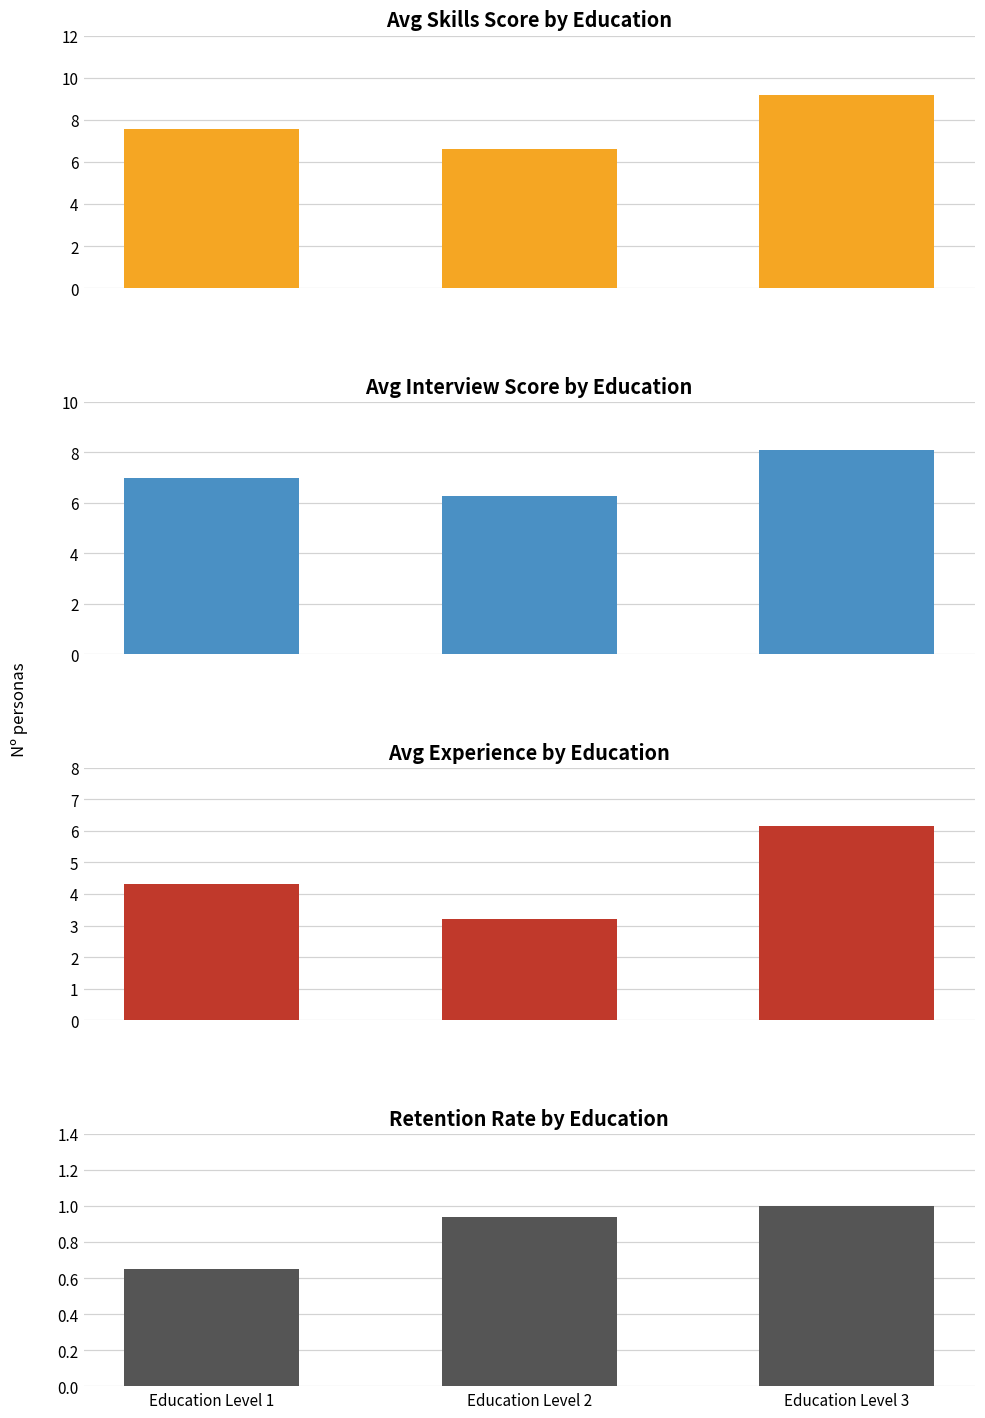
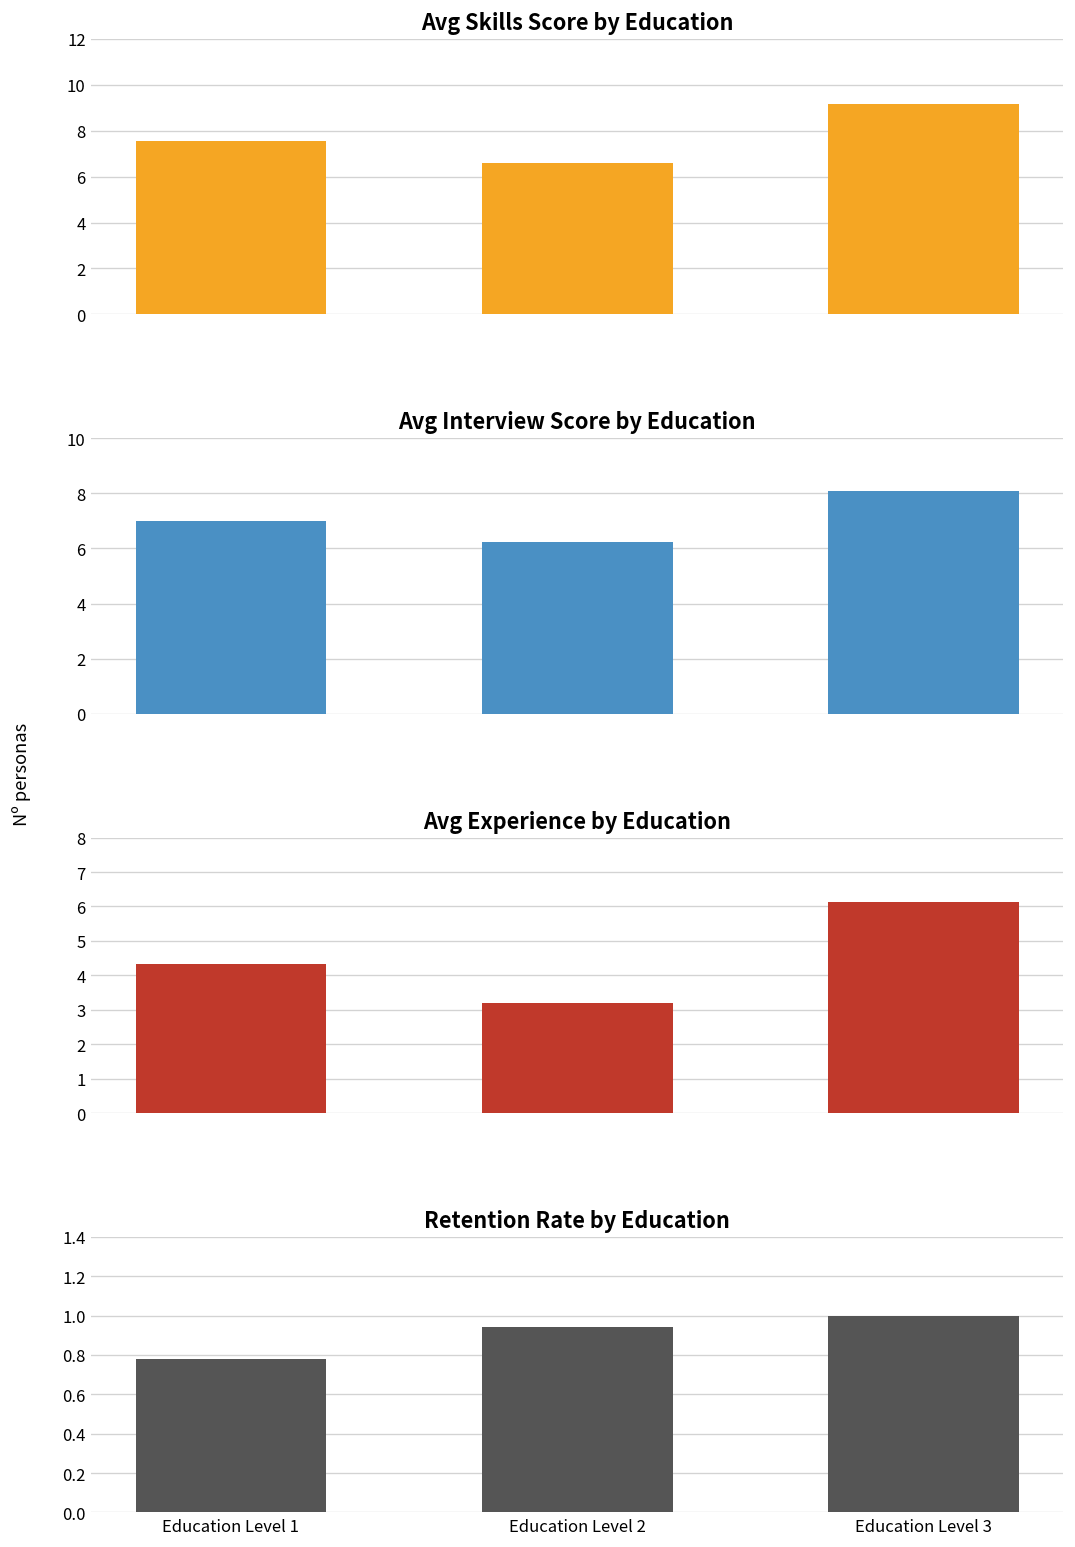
  {
    "Retention Rate by Education": {
-     "Education Level 1": 0.65,
+     "Education Level 1": 0.78,
      "Education Level 2": 0.94,
      "Education Level 3": 1.00
    }
  }
